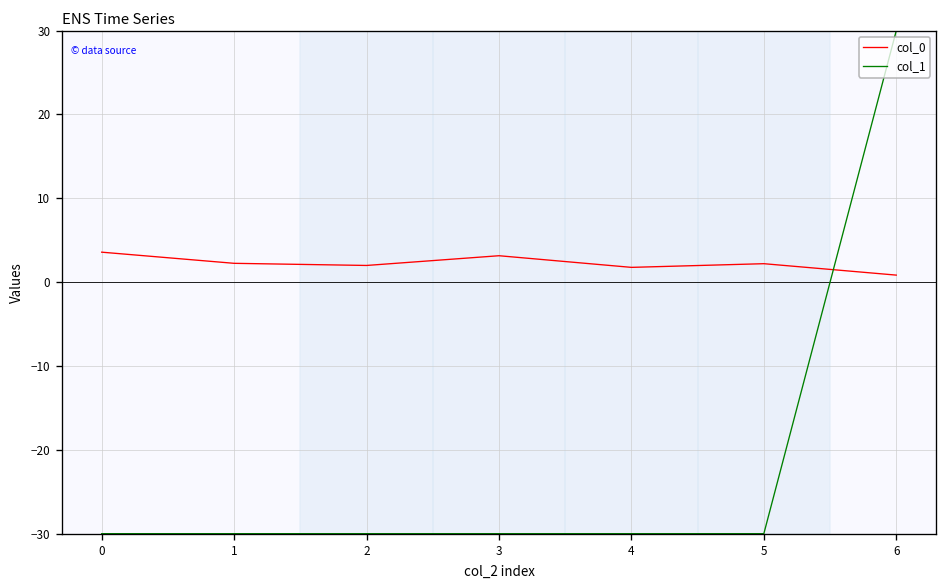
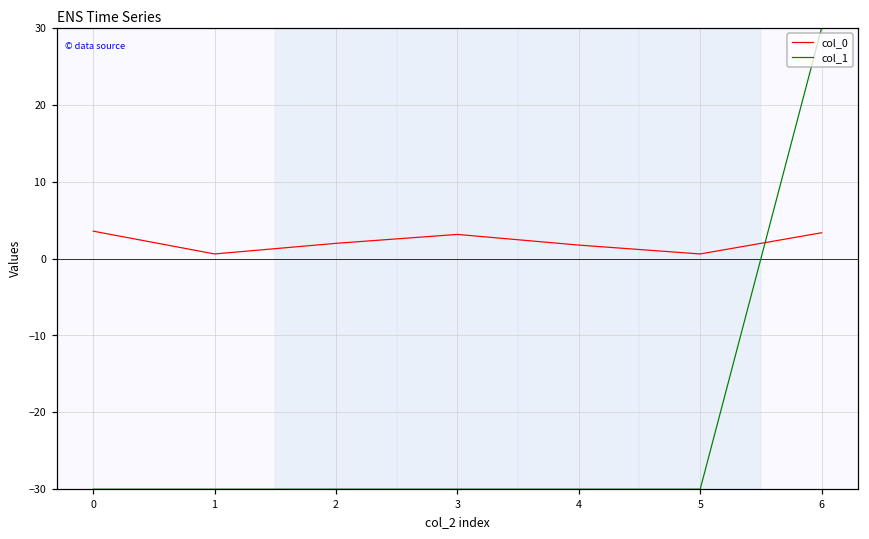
  {
    "col_0": {
      "0": 4,
-     "1": 2,
+     "1": 1,
      "2": 2,
      "3": 3,
      "4": 2,
-     "5": 2,
-     "6": 1
+     "5": 1,
+     "6": 3
    },
    "col_1": {
      "0": -30,
      "1": -30,
      "2": -30,
      "3": -30,
      "4": -30,
      "5": -30,
      "6": 30
    }
  }
